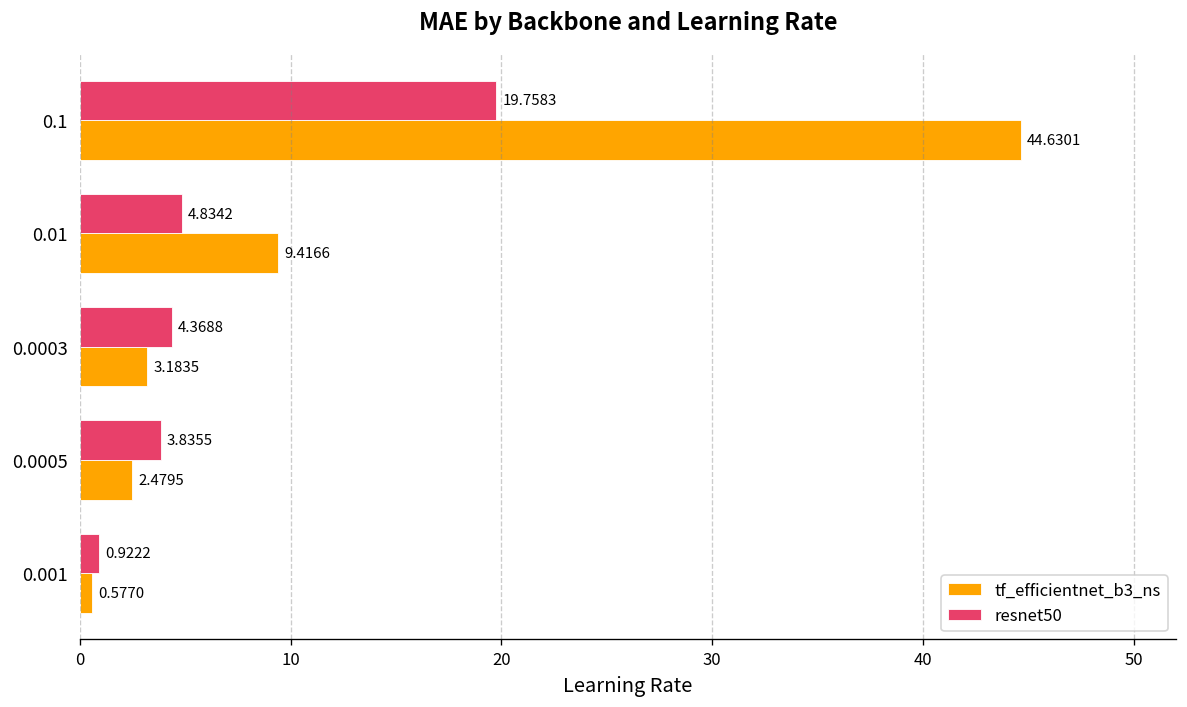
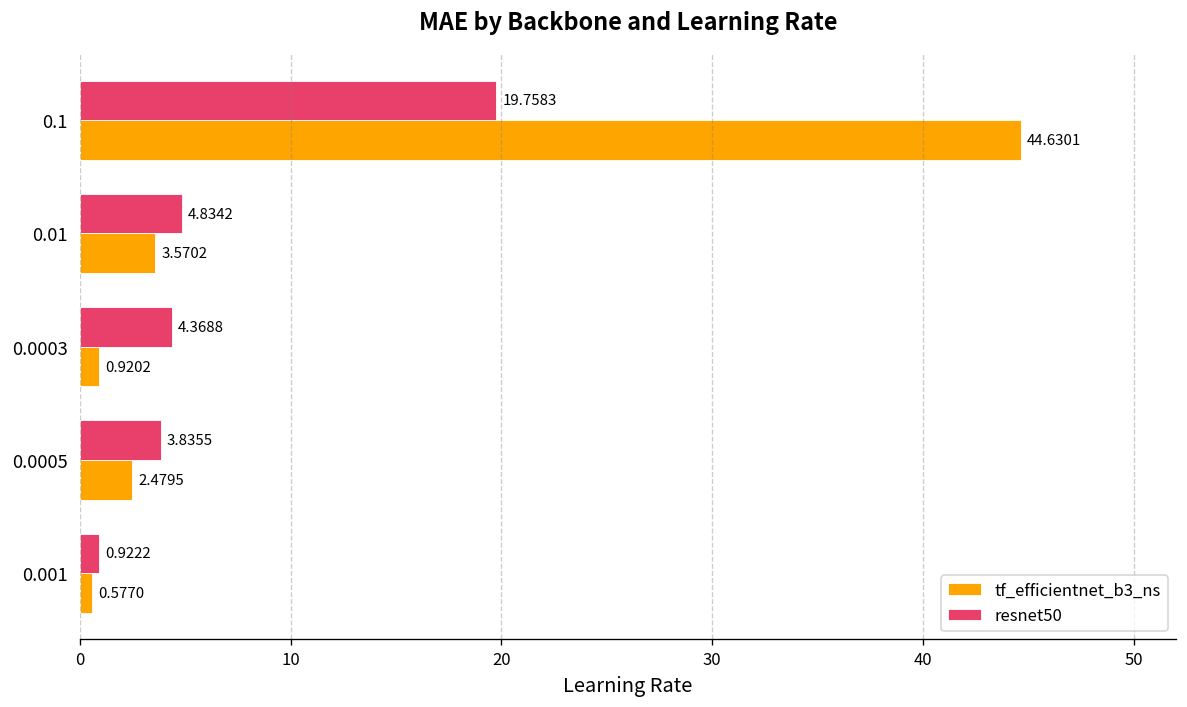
  {
    "tf_efficientnet_b3_ns": {
      "0.1": 44.6301,
-     "0.01": 9.4166,
-     "0.0003": 3.1835,
+     "0.01": 3.5702,
+     "0.0003": 0.9202,
      "0.0005": 2.4795,
      "0.001": 0.5770
    },
    "resnet50": {
      "0.1": 19.7583,
      "0.01": 4.8342,
      "0.0003": 4.3688,
      "0.0005": 3.8355,
      "0.001": 0.9222
    }
  }
